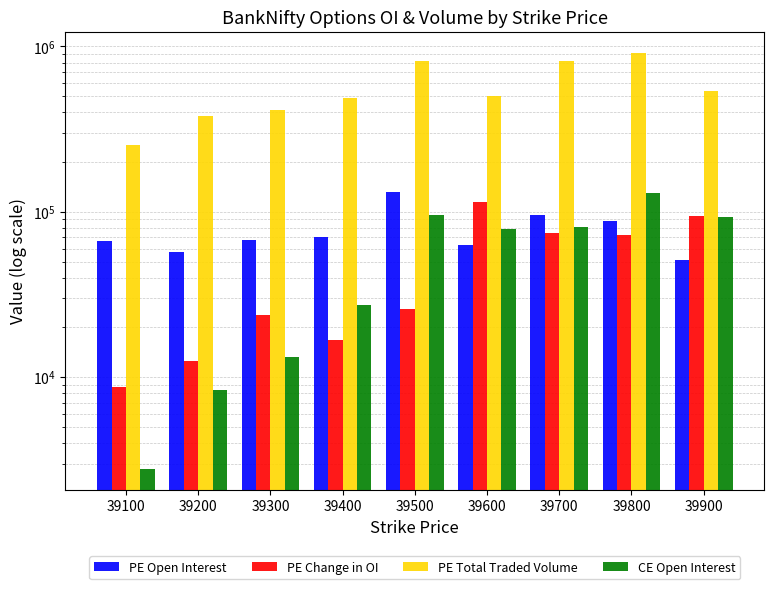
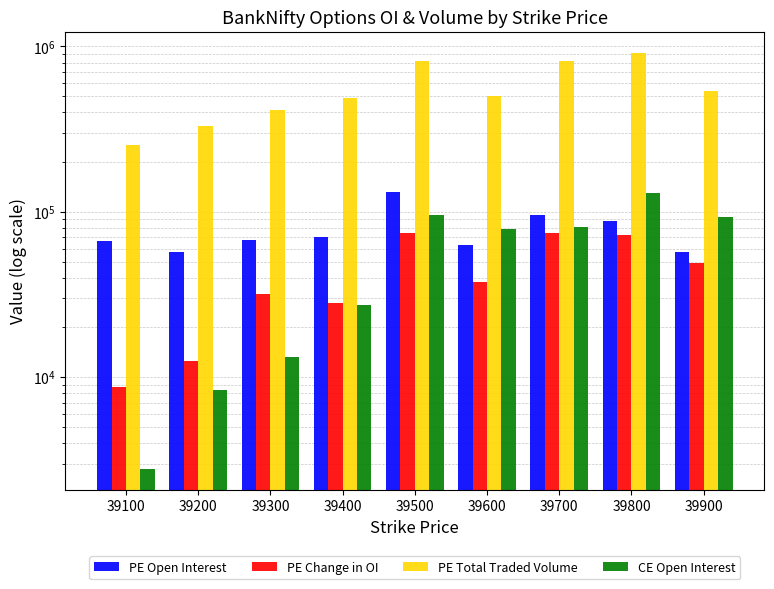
  {
    "PE Open Interest": {
      "39100": 67000,
      "39200": 57000,
      "39300": 67000,
      "39400": 70000,
      "39500": 130000,
      "39600": 63000,
      "39700": 100000,
      "39800": 90000,
-     "39900": 51000
+     "39900": 57000
    },
    "PE Change in OI": {
      "39100": 9000,
      "39200": 12000,
-     "39300": 24000,
-     "39400": 17000,
-     "39500": 26000,
-     "39600": 110000,
+     "39300": 32000,
+     "39400": 28000,
+     "39500": 70000,
+     "39600": 38000,
      "39700": 70000,
      "39800": 70000,
-     "39900": 90000
+     "39900": 49000
    },
    "PE Total Traded Volume": {
      "39100": 250000,
-     "39200": 380000,
+     "39200": 330000,
      "39300": 410000,
      "39400": 490000,
      "39500": 800000,
      "39600": 500000,
      "39700": 800000,
      "39800": 900000,
      "39900": 540000
    },
    "CE Open Interest": {
      "39100": 2800,
      "39200": 8000,
      "39300": 13000,
      "39400": 27000,
      "39500": 100000,
      "39600": 80000,
      "39700": 80000,
      "39800": 130000,
      "39900": 90000
    }
  }
